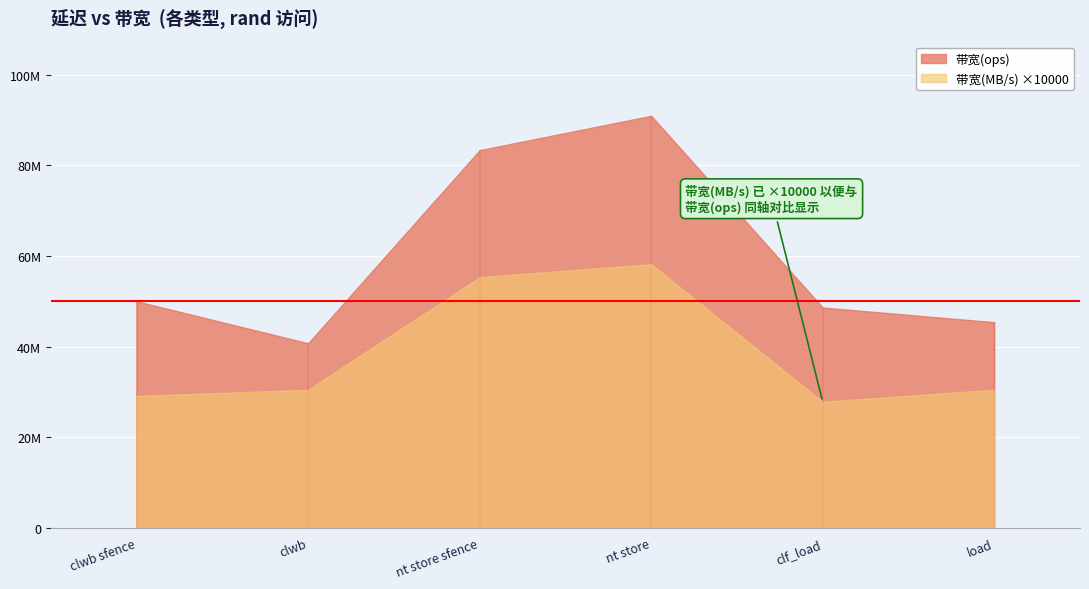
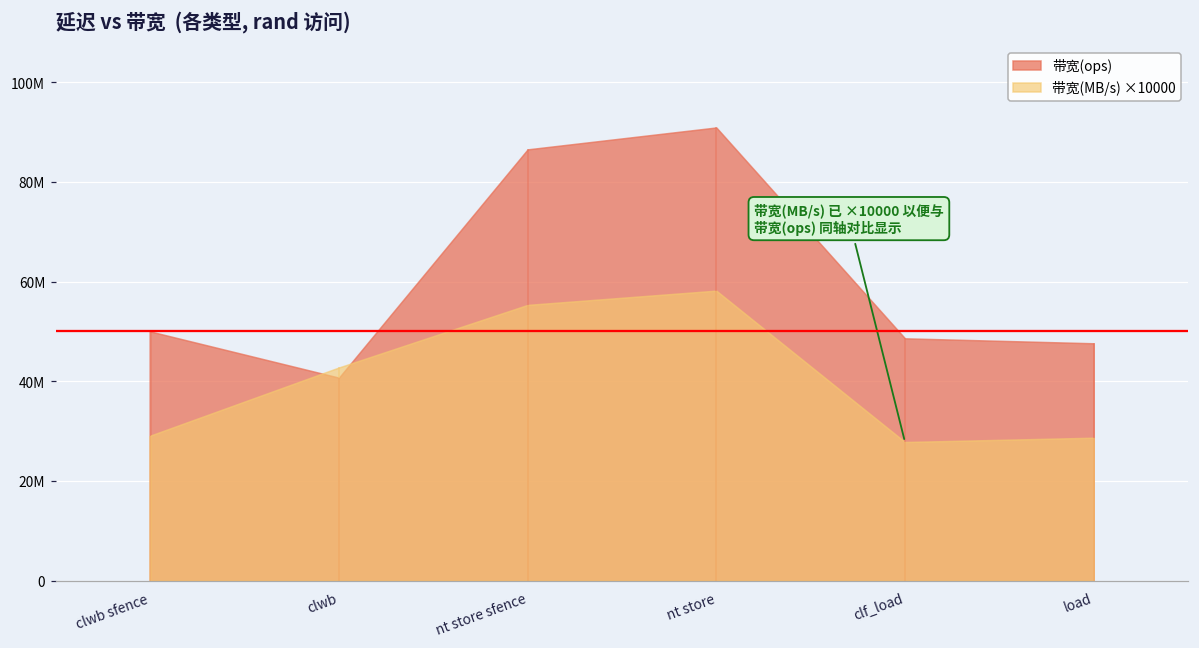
  {
    "带宽(ops)": {
      "clwb sfence": 50000000,
      "clwb": 41000000,
-     "nt store sfence": 83000000,
+     "nt store sfence": 87000000,
      "nt store": 91000000,
-     "load": 45000000
+     "load": 48000000
    },
    "带宽(MB/s) ×10000": {
      "clwb sfence": 29000000,
-     "clwb": 30000000,
+     "clwb": 43000000,
      "nt store sfence": 55000000,
      "nt store": 58000000,
      "clf_load": 28000000,
-     "load": 30000000
+     "load": 29000000
    }
  }
